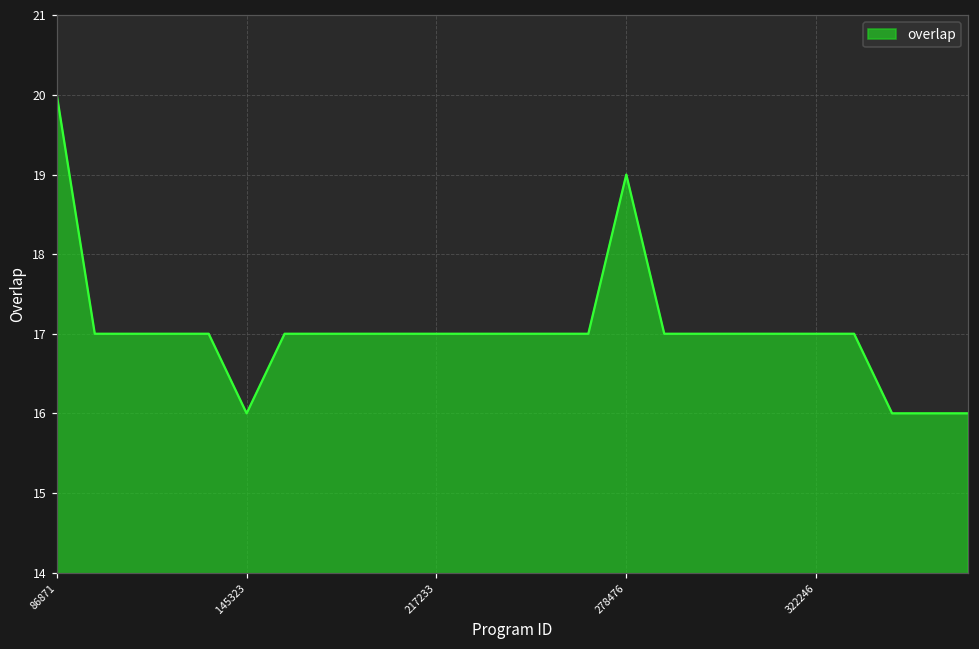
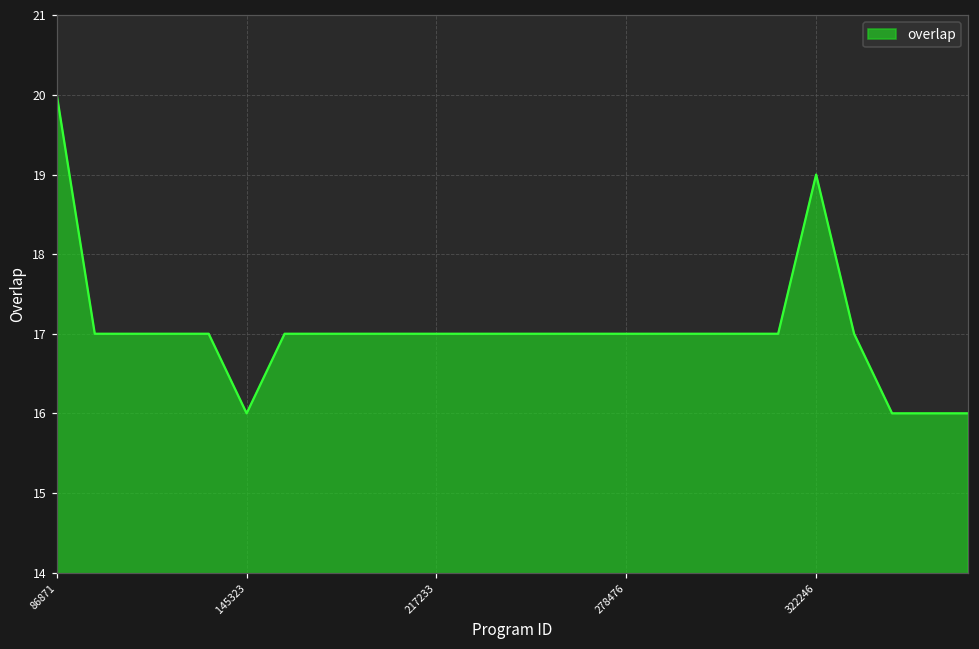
  {
    "86871": 20,
    "145323": 16,
    "217233": 17,
-   "278476": 19,
-   "322246": 17
+   "278476": 17,
+   "322246": 19
  }
